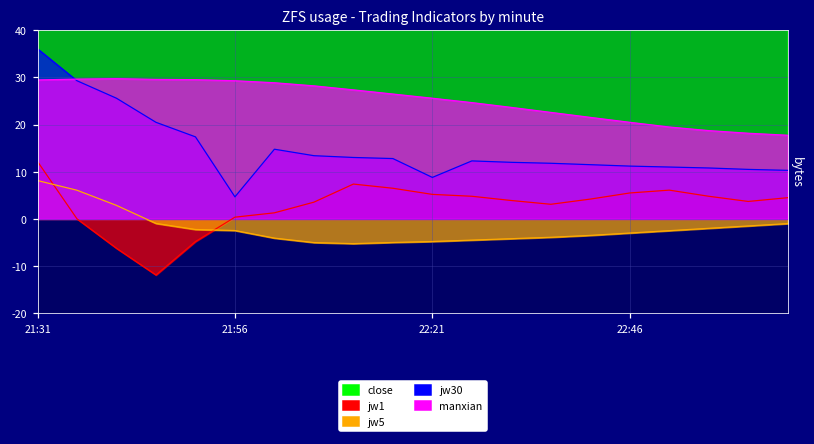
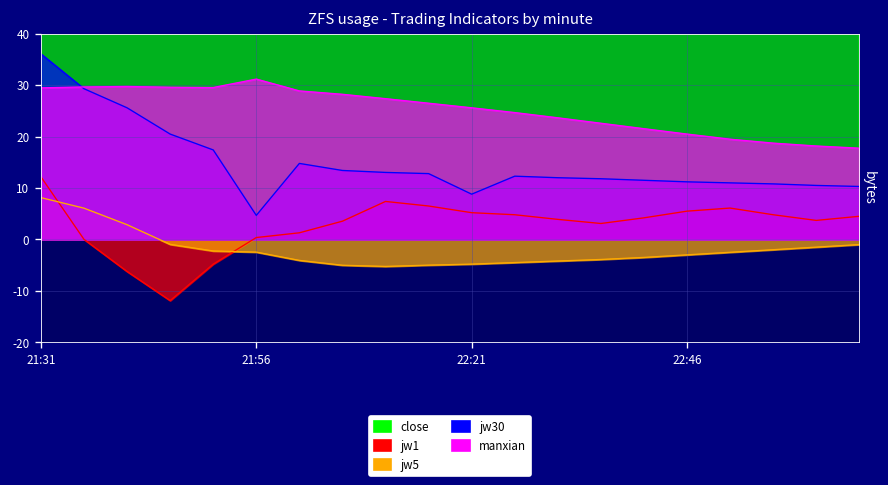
  {
    "jw30": {
      "21:31": 36,
      "21:56": 5,
      "22:21": 9,
      "22:46": 11
    },
    "manxian": {
      "21:31": 29,
-     "21:56": 29,
+     "21:56": 31,
      "22:21": 26,
      "22:46": 20
    }
  }
